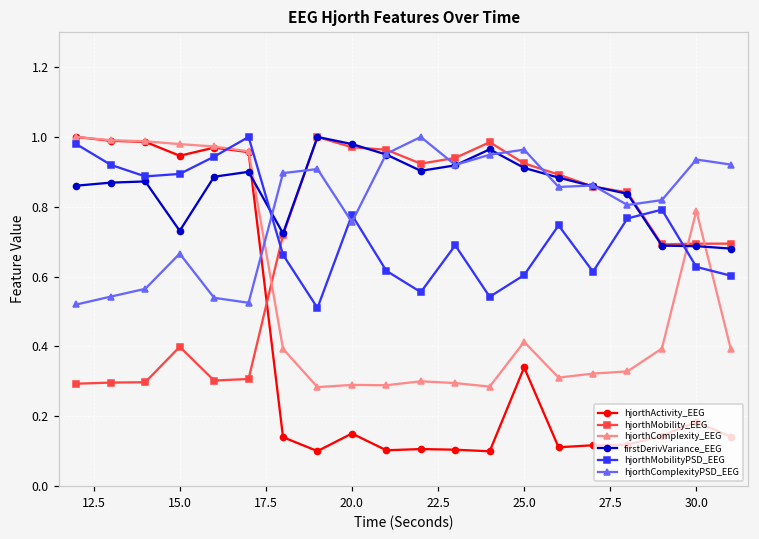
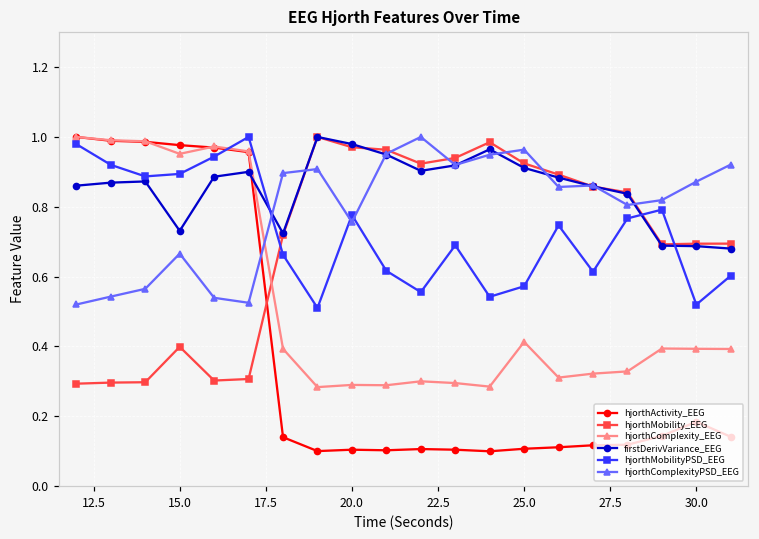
  {
    "hjorthActivity_EEG": {
-     "15.0": 0.95,
-     "20.0": 0.15,
-     "25.0": 0.34
+     "15.0": 0.98,
+     "20.0": 0.10,
+     "25.0": 0.11
    },
    "hjorthMobility_EEG": {
      "15.0": 0.40,
      "20.0": 0.97,
      "25.0": 0.92
    },
    "hjorthComplexity_EEG": {
-     "15.0": 0.98,
+     "15.0": 0.95,
      "20.0": 0.29,
      "25.0": 0.41,
-     "30.0": 0.79
+     "30.0": 0.39
    },
    "firstDerivVariance_EEG": {
      "15.0": 0.73,
      "20.0": 0.98,
      "25.0": 0.91
    },
    "hjorthMobilityPSD_EEG": {
      "15.0": 0.89,
      "20.0": 0.78,
-     "25.0": 0.60,
-     "30.0": 0.63
+     "25.0": 0.57,
+     "30.0": 0.52
    },
    "hjorthComplexityPSD_EEG": {
      "15.0": 0.67,
      "20.0": 0.76,
      "25.0": 0.96,
-     "30.0": 0.94
+     "30.0": 0.87
    }
  }
